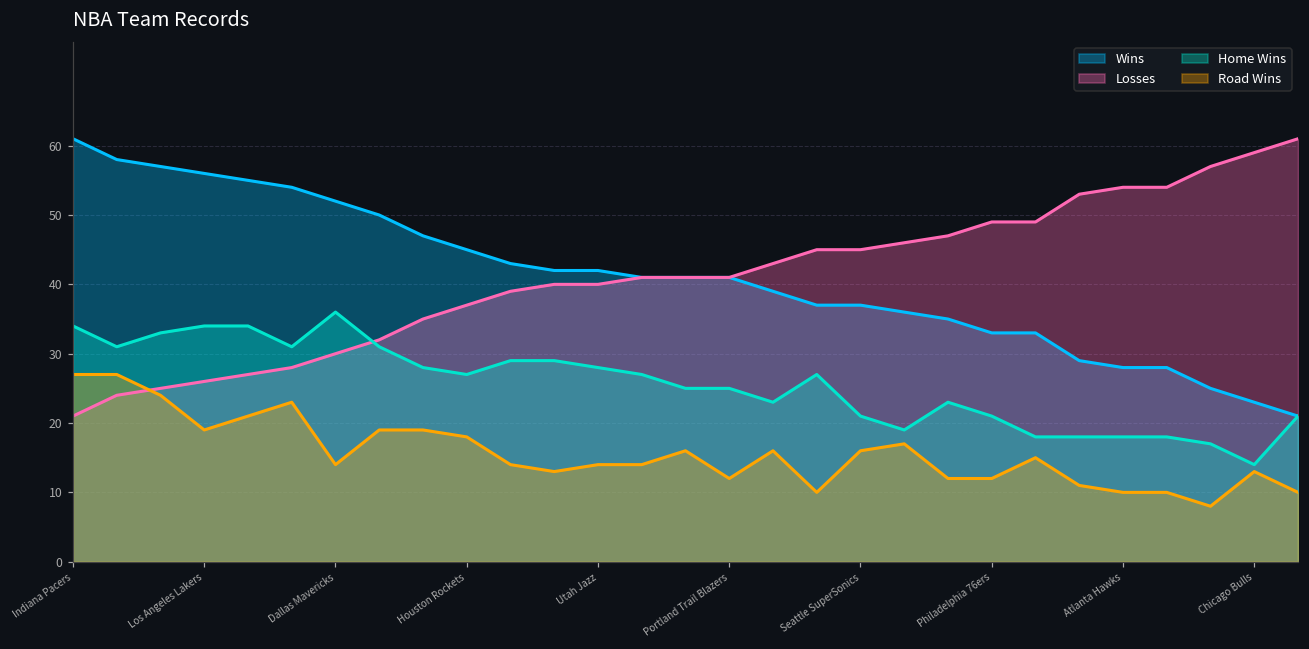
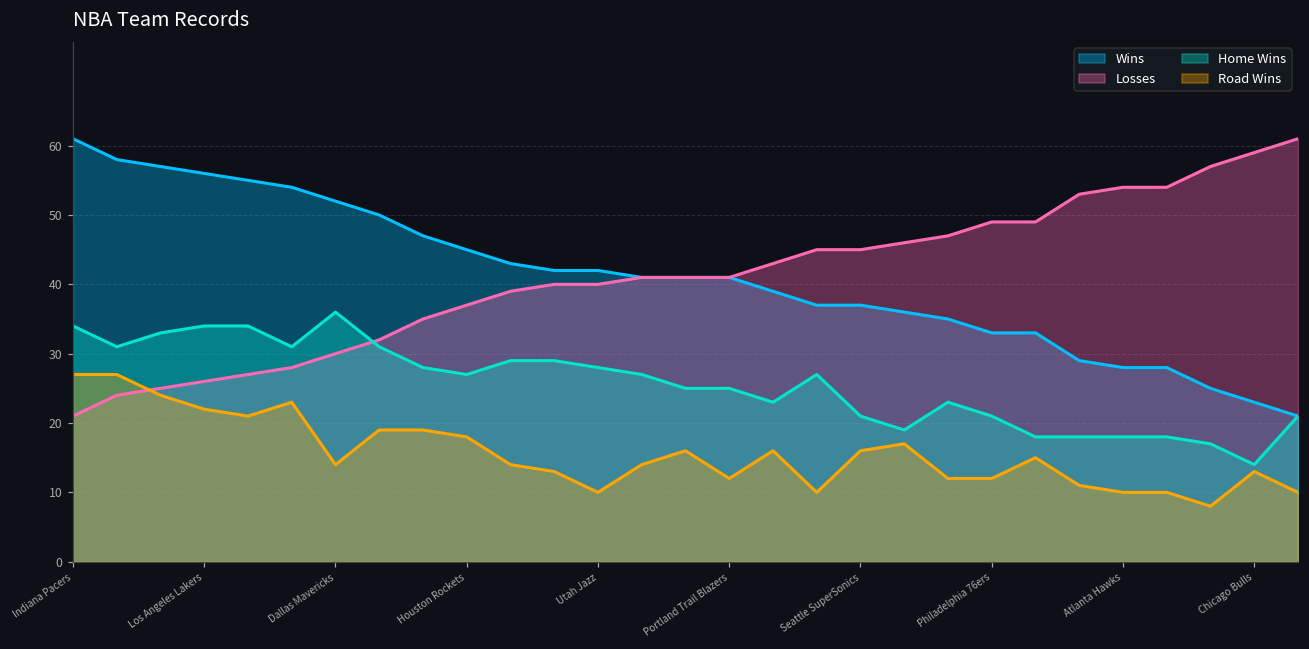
  {
    "Losses": {
      "Indiana Pacers": 21,
      "Los Angeles Lakers": 26,
      "Dallas Mavericks": 30,
      "Houston Rockets": 37,
      "Utah Jazz": 40,
      "Seattle SuperSonics": 45,
      "Philadelphia 76ers": 49,
      "Atlanta Hawks": 54,
      "Chicago Bulls": 59
    },
    "Road Wins": {
      "Indiana Pacers": 27,
-     "Los Angeles Lakers": 19,
+     "Los Angeles Lakers": 22,
      "Dallas Mavericks": 14,
      "Houston Rockets": 18,
-     "Utah Jazz": 14,
+     "Utah Jazz": 10,
      "Portland Trail Blazers": 12,
      "Seattle SuperSonics": 16,
      "Philadelphia 76ers": 12,
      "Atlanta Hawks": 10,
      "Chicago Bulls": 13
    }
  }
